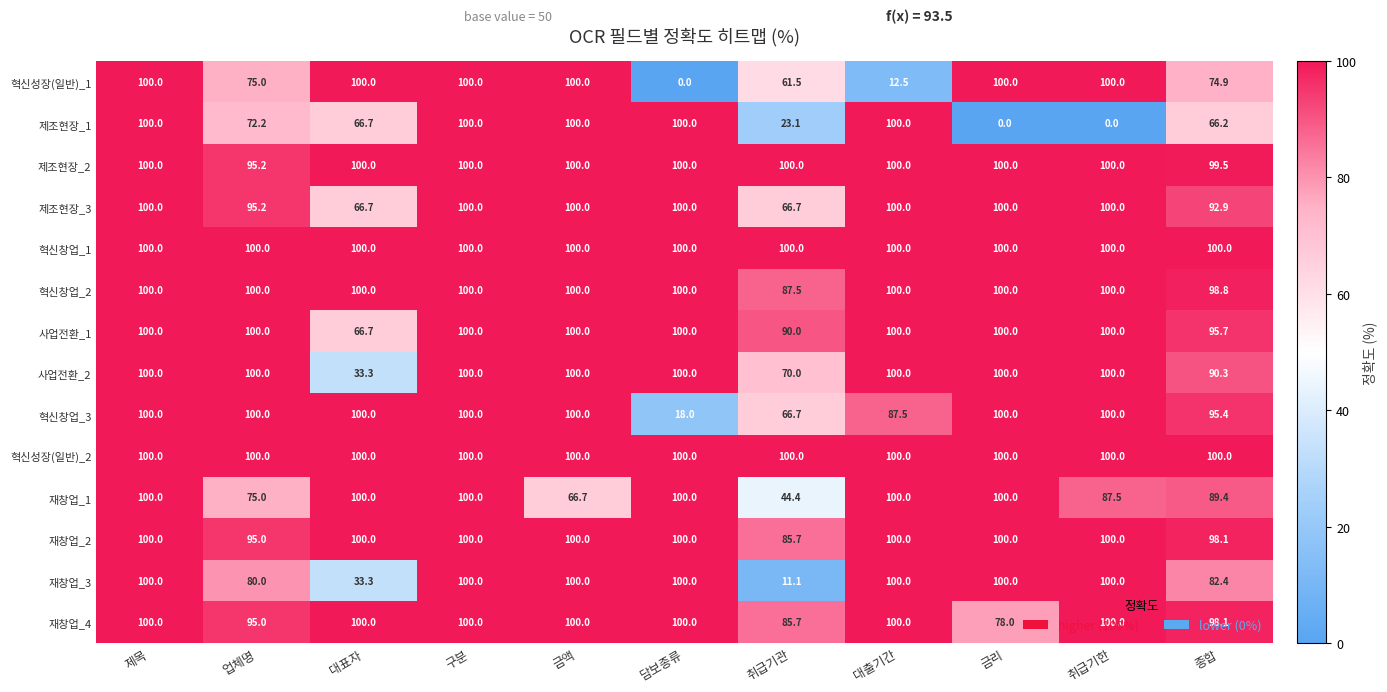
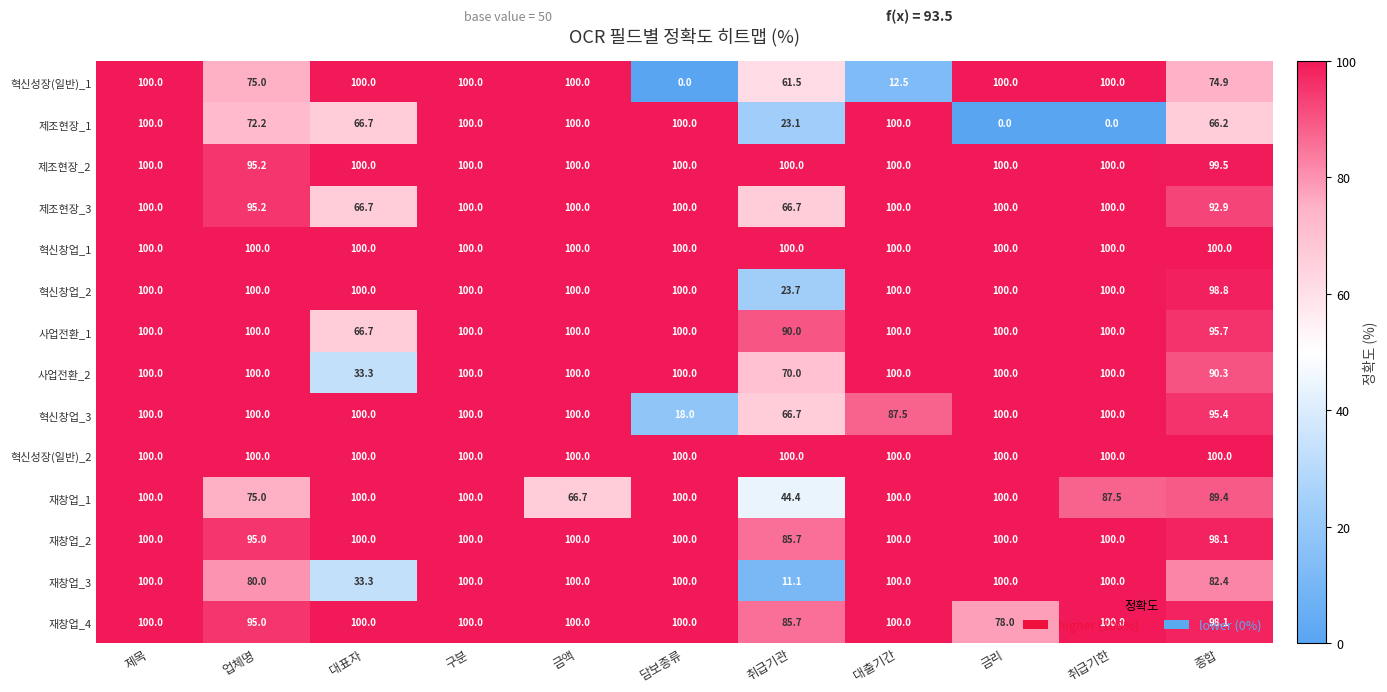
  {
    "혁신성장(일반)_1": {
      "제목": 100.0,
      "업체명": 75.0,
      "대표자": 100.0,
      "구분": 100.0,
      "금액": 100.0,
      "담보종류": 0.0,
      "취급기관": 61.5,
      "대출기간": 12.5,
      "금리": 100.0,
      "취급기한": 100.0,
      "종합": 74.9
    },
    "제조현장_1": {
      "제목": 100.0,
      "업체명": 72.2,
      "대표자": 66.7,
      "구분": 100.0,
      "금액": 100.0,
      "담보종류": 100.0,
      "취급기관": 23.1,
      "대출기간": 100.0,
      "금리": 0.0,
      "취급기한": 0.0,
      "종합": 66.2
    },
    "제조현장_2": {
      "제목": 100.0,
      "업체명": 95.2,
      "대표자": 100.0,
      "구분": 100.0,
      "금액": 100.0,
      "담보종류": 100.0,
      "취급기관": 100.0,
      "대출기간": 100.0,
      "금리": 100.0,
      "취급기한": 100.0,
      "종합": 99.5
    },
    "제조현장_3": {
      "제목": 100.0,
      "업체명": 95.2,
      "대표자": 66.7,
      "구분": 100.0,
      "금액": 100.0,
      "담보종류": 100.0,
      "취급기관": 66.7,
      "대출기간": 100.0,
      "금리": 100.0,
      "취급기한": 100.0,
      "종합": 92.9
    },
    "혁신창업_1": {
      "제목": 100.0,
      "업체명": 100.0,
      "대표자": 100.0,
      "구분": 100.0,
      "금액": 100.0,
      "담보종류": 100.0,
      "취급기관": 100.0,
      "대출기간": 100.0,
      "금리": 100.0,
      "취급기한": 100.0,
      "종합": 100.0
    },
    "혁신창업_2": {
      "제목": 100.0,
      "업체명": 100.0,
      "대표자": 100.0,
      "구분": 100.0,
      "금액": 100.0,
      "담보종류": 100.0,
-     "취급기관": 87.5,
+     "취급기관": 23.7,
      "대출기간": 100.0,
      "금리": 100.0,
      "취급기한": 100.0,
      "종합": 98.8
    },
    "사업전환_1": {
      "제목": 100.0,
      "업체명": 100.0,
      "대표자": 66.7,
      "구분": 100.0,
      "금액": 100.0,
      "담보종류": 100.0,
      "취급기관": 90.0,
      "대출기간": 100.0,
      "금리": 100.0,
      "취급기한": 100.0,
      "종합": 95.7
    },
    "사업전환_2": {
      "제목": 100.0,
      "업체명": 100.0,
      "대표자": 33.3,
      "구분": 100.0,
      "금액": 100.0,
      "담보종류": 100.0,
      "취급기관": 70.0,
      "대출기간": 100.0,
      "금리": 100.0,
      "취급기한": 100.0,
      "종합": 90.3
    },
    "혁신창업_3": {
      "제목": 100.0,
      "업체명": 100.0,
      "대표자": 100.0,
      "구분": 100.0,
      "금액": 100.0,
      "담보종류": 18.0,
      "취급기관": 66.7,
      "대출기간": 87.5,
      "금리": 100.0,
      "취급기한": 100.0,
      "종합": 95.4
    },
    "혁신성장(일반)_2": {
      "제목": 100.0,
      "업체명": 100.0,
      "대표자": 100.0,
      "구분": 100.0,
      "금액": 100.0,
      "담보종류": 100.0,
      "취급기관": 100.0,
      "대출기간": 100.0,
      "금리": 100.0,
      "취급기한": 100.0,
      "종합": 100.0
    },
    "재창업_1": {
      "제목": 100.0,
      "업체명": 75.0,
      "대표자": 100.0,
      "구분": 100.0,
      "금액": 66.7,
      "담보종류": 100.0,
      "취급기관": 44.4,
      "대출기간": 100.0,
      "금리": 100.0,
      "취급기한": 87.5,
      "종합": 89.4
    },
    "재창업_2": {
      "제목": 100.0,
      "업체명": 95.0,
      "대표자": 100.0,
      "구분": 100.0,
      "금액": 100.0,
      "담보종류": 100.0,
      "취급기관": 85.7,
      "대출기간": 100.0,
      "금리": 100.0,
      "취급기한": 100.0,
      "종합": 98.1
    },
    "재창업_3": {
      "제목": 100.0,
      "업체명": 80.0,
      "대표자": 33.3,
      "구분": 100.0,
      "금액": 100.0,
      "담보종류": 100.0,
      "취급기관": 11.1,
      "대출기간": 100.0,
      "금리": 100.0,
      "취급기한": 100.0,
      "종합": 82.4
    },
    "재창업_4": {
      "제목": 100.0,
      "업체명": 95.0,
      "대표자": 100.0,
      "구분": 100.0,
      "금액": 100.0,
      "담보종류": 100.0,
      "취급기관": 85.7,
      "대출기간": 100.0,
      "금리": 78.0,
      "취급기한": 100.0,
      "종합": 98.1
    }
  }
